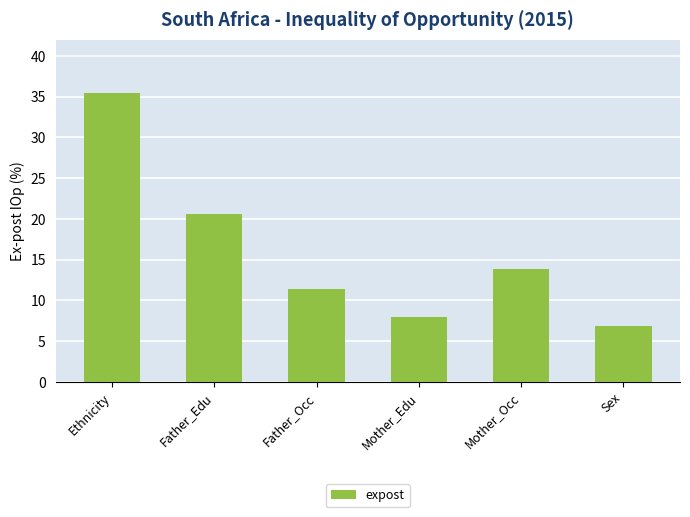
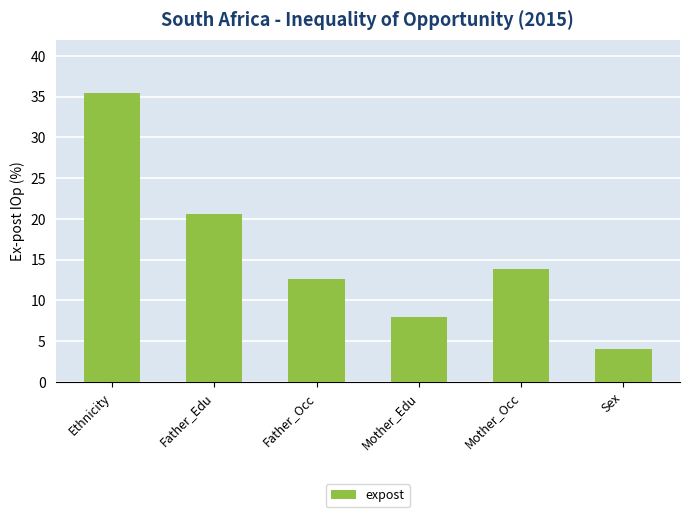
  {
    "Ethnicity": 35,
    "Father_Edu": 21,
-   "Father_Occ": 11,
+   "Father_Occ": 13,
    "Mother_Edu": 8,
    "Mother_Occ": 14,
-   "Sex": 7
+   "Sex": 4
  }
